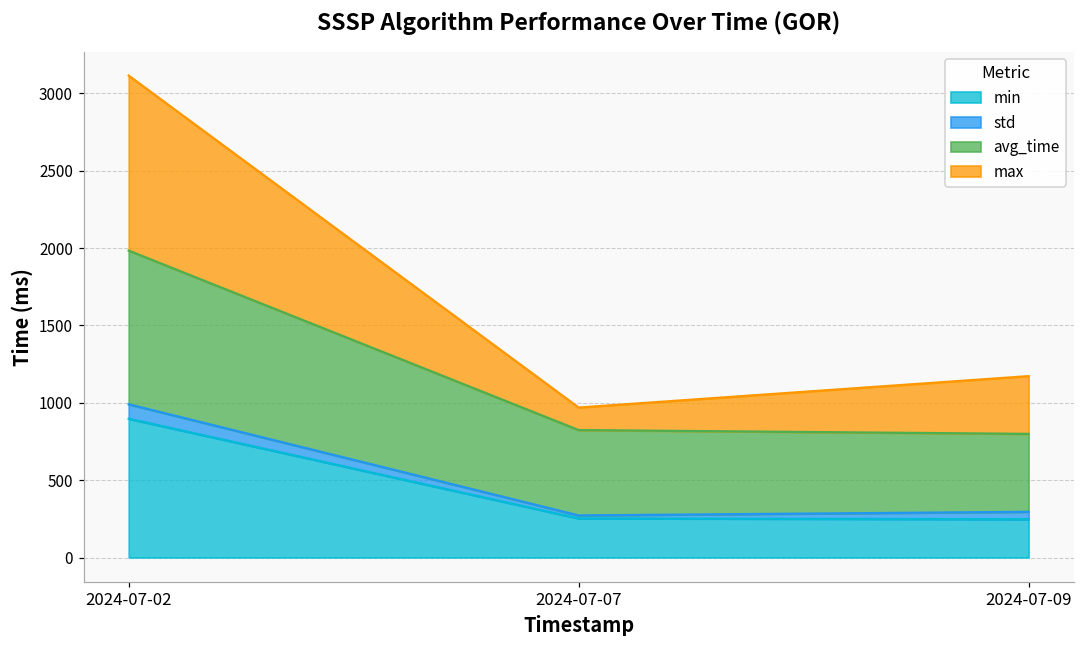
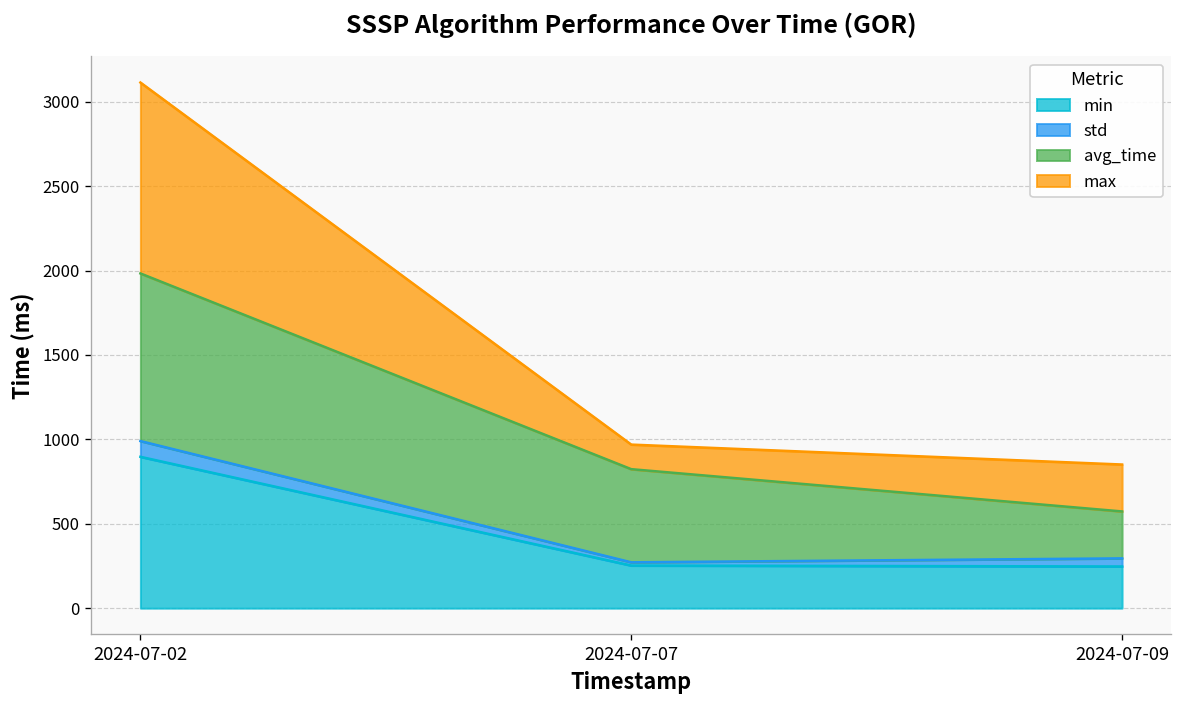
  {
    "avg_time": {
      "2024-07-02": 990,
      "2024-07-07": 550,
-     "2024-07-09": 500
+     "2024-07-09": 280
    },
    "max": {
      "2024-07-02": 1130,
      "2024-07-07": 150,
-     "2024-07-09": 370
+     "2024-07-09": 280
    }
  }
